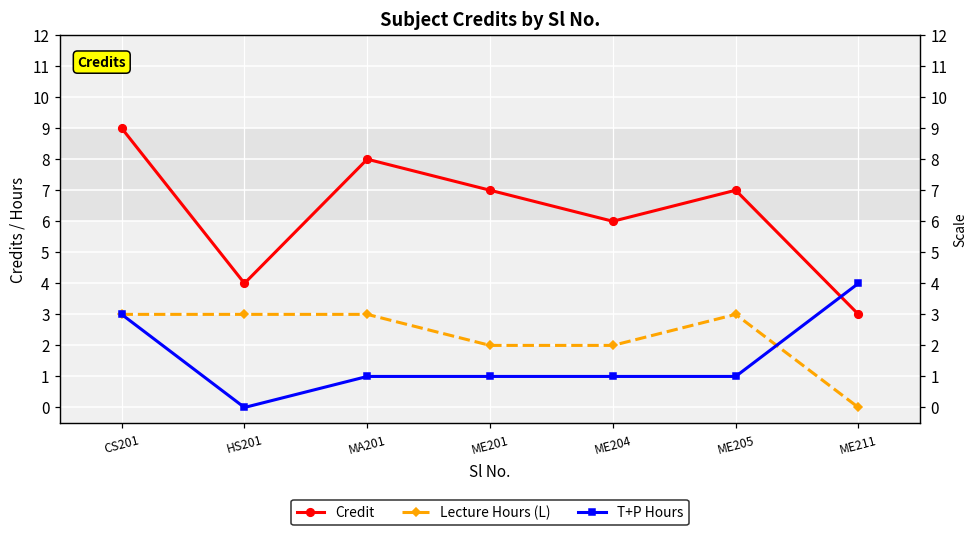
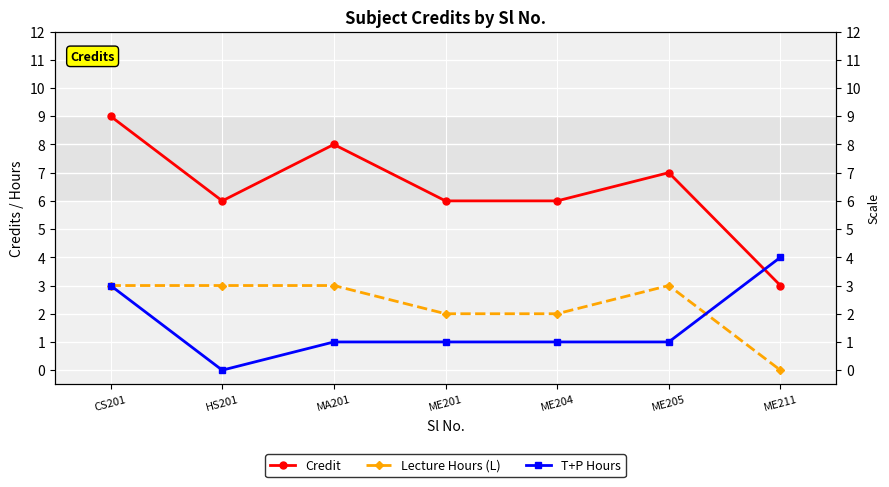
  {
    "Credit": {
      "CS201": 9,
-     "HS201": 4,
+     "HS201": 6,
      "MA201": 8,
-     "ME201": 7,
+     "ME201": 6,
      "ME204": 6,
      "ME205": 7,
      "ME211": 3
    },
    "Lecture Hours (L)": {
      "HS201": 3,
      "MA201": 3,
      "ME201": 2,
      "ME204": 2,
      "ME205": 3,
      "ME211": 0
    },
    "T+P Hours": {
      "HS201": 0,
      "MA201": 1,
      "ME201": 1,
      "ME204": 1,
      "ME205": 1,
      "ME211": 4
    }
  }
